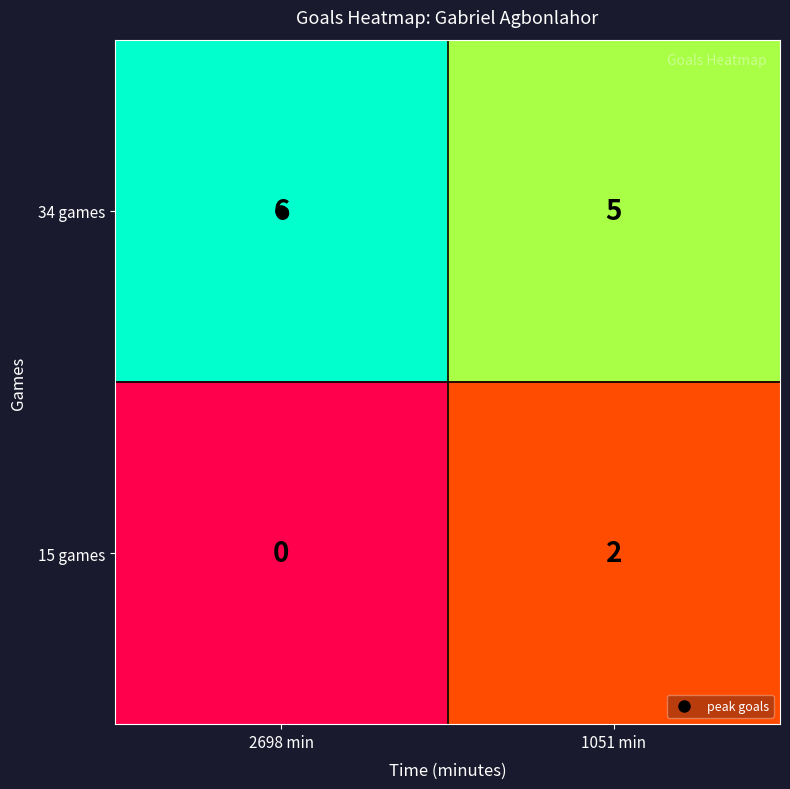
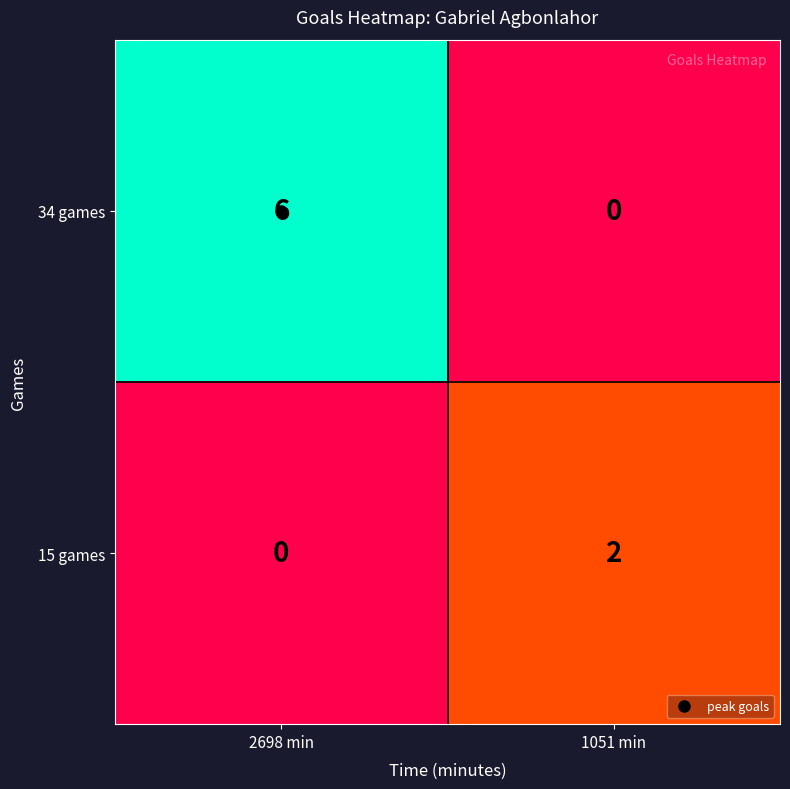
  {
    "34 games": {
-     "1051 min": 5
+     "1051 min": 0
    },
    "15 games": {
      "2698 min": 0,
      "1051 min": 2
    }
  }
